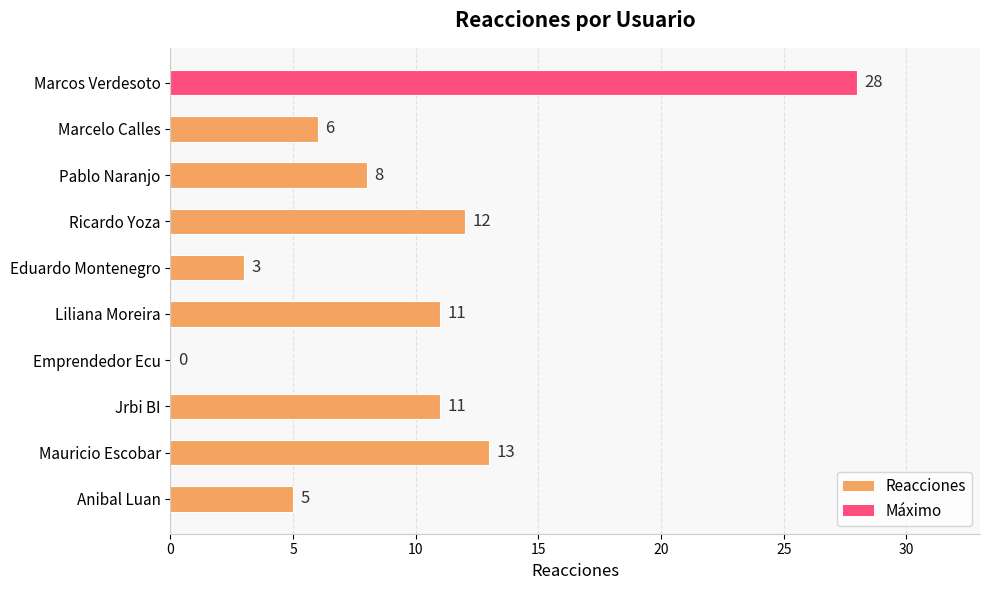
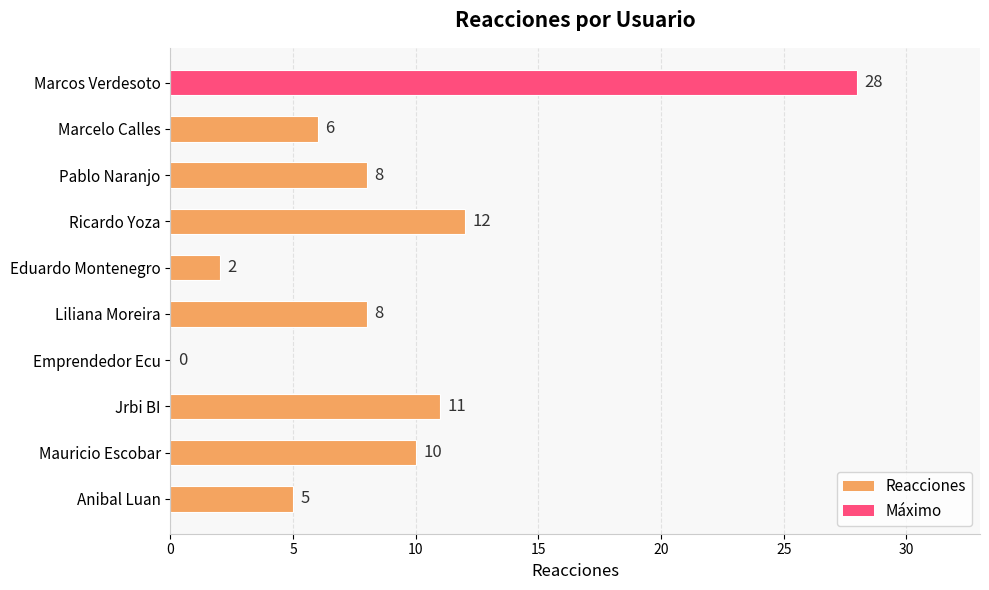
  {
    "Marcos Verdesoto": 28,
    "Marcelo Calles": 6,
    "Pablo Naranjo": 8,
    "Ricardo Yoza": 12,
-   "Eduardo Montenegro": 3,
-   "Liliana Moreira": 11,
+   "Eduardo Montenegro": 2,
+   "Liliana Moreira": 8,
    "Emprendedor Ecu": 0,
    "Jrbi BI": 11,
-   "Mauricio Escobar": 13,
+   "Mauricio Escobar": 10,
    "Anibal Luan": 5
  }
